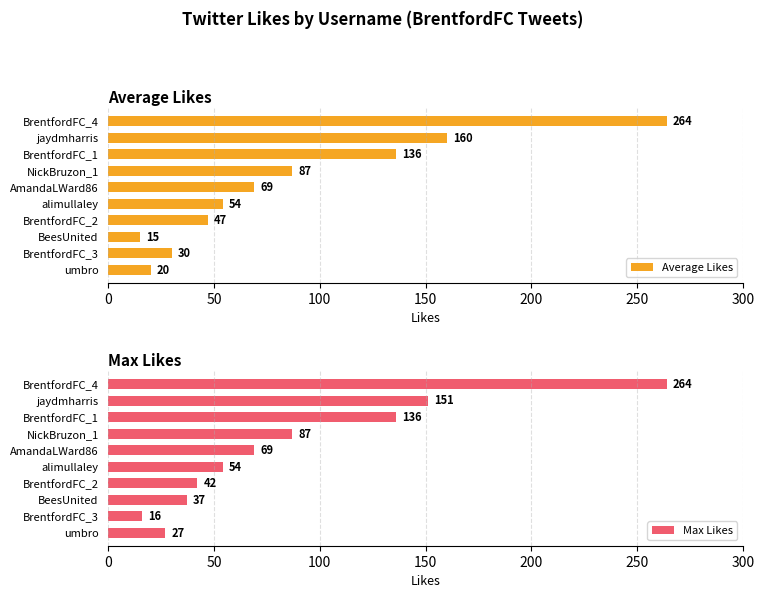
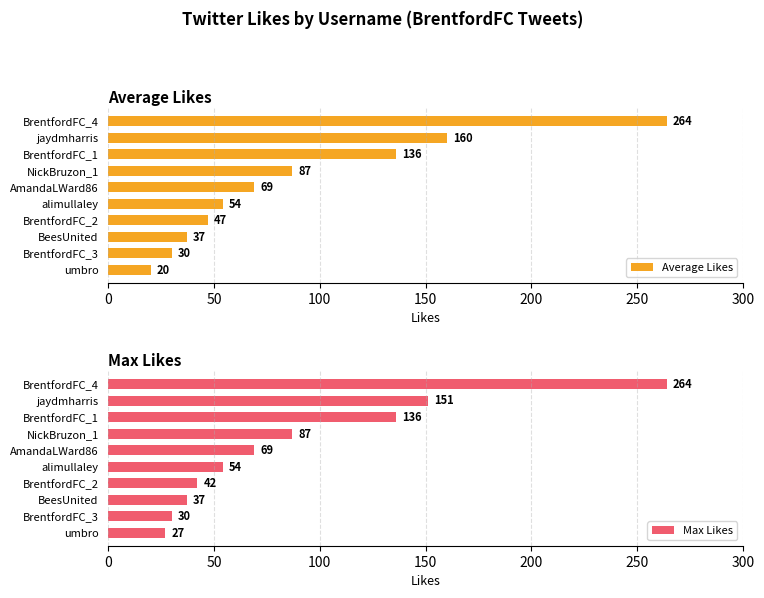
  {
    "Average Likes": {
      "BrentfordFC_4": 264,
      "jaydmharris": 160,
      "BrentfordFC_1": 136,
      "NickBruzon_1": 87,
      "AmandaLWard86": 69,
      "alimullaley": 54,
      "BrentfordFC_2": 47,
-     "BeesUnited": 15,
+     "BeesUnited": 37,
      "BrentfordFC_3": 30,
      "umbro": 20
    },
    "Max Likes": {
      "BrentfordFC_4": 264,
      "jaydmharris": 151,
      "BrentfordFC_1": 136,
      "NickBruzon_1": 87,
      "AmandaLWard86": 69,
      "alimullaley": 54,
      "BrentfordFC_2": 42,
      "BeesUnited": 37,
-     "BrentfordFC_3": 16,
+     "BrentfordFC_3": 30,
      "umbro": 27
    }
  }
